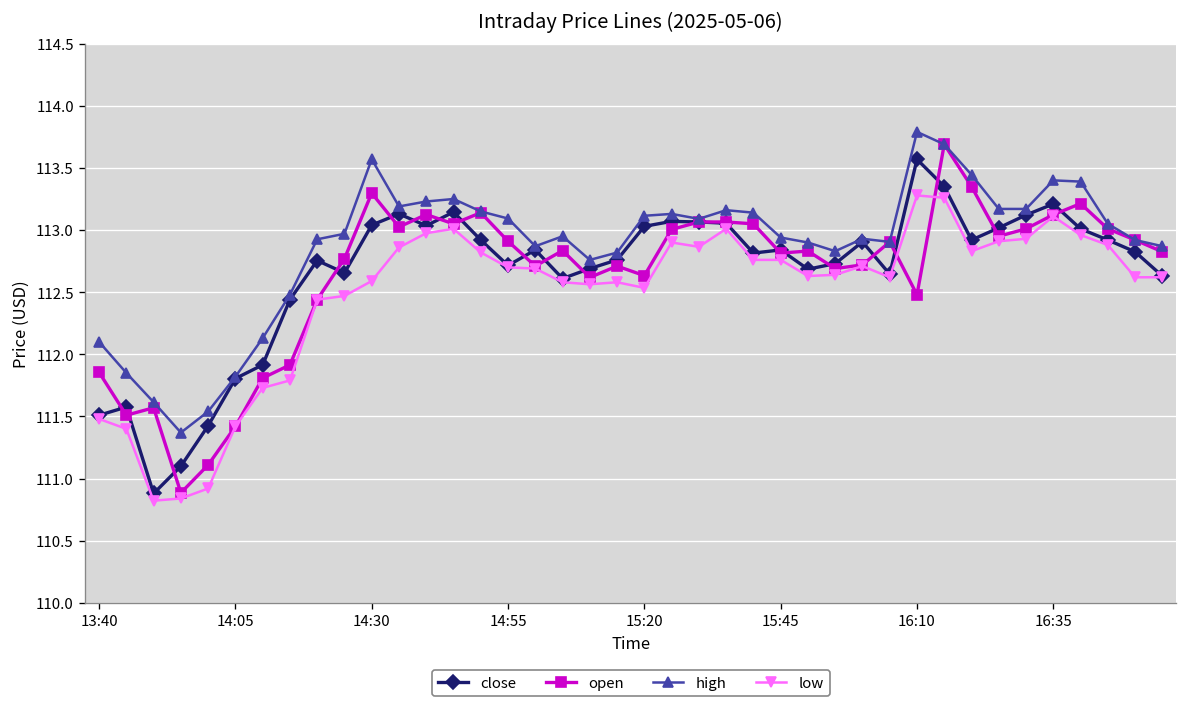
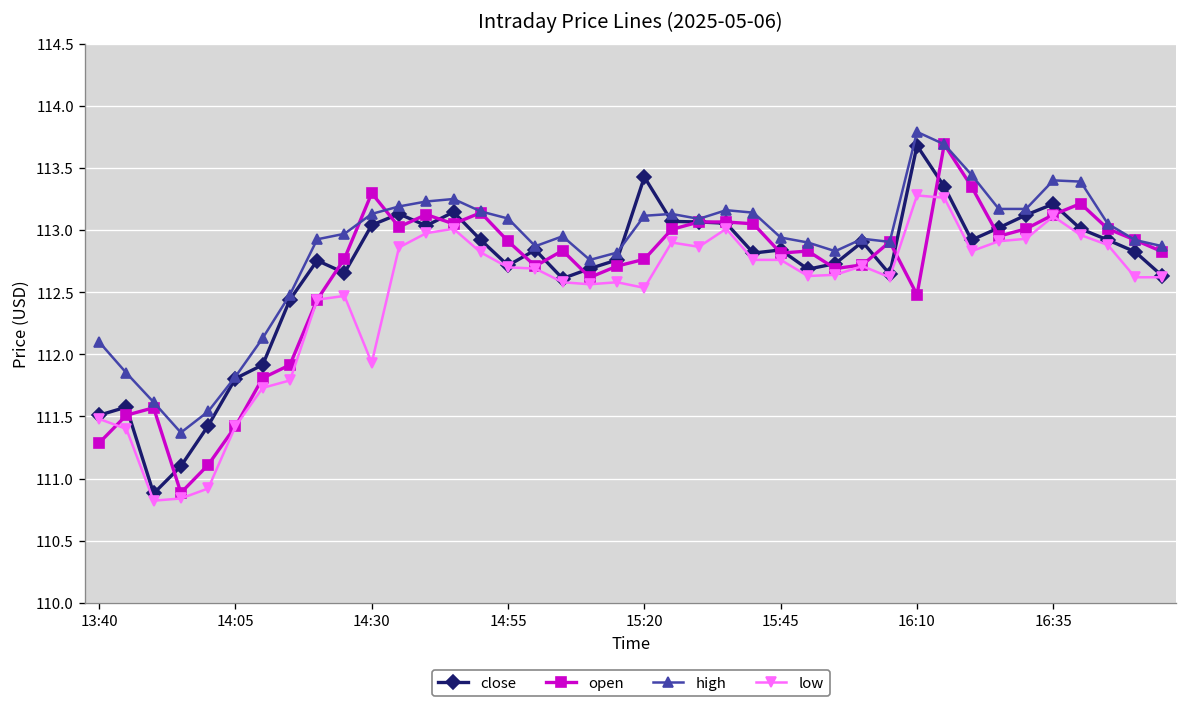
  {
    "close": {
      "13:40": 111.51,
      "14:30": 113.04,
-     "15:20": 113.03,
+     "15:20": 113.43,
      "15:45": 112.84,
-     "16:10": 113.57,
+     "16:10": 113.68,
      "16:35": 113.21
    },
    "open": {
-     "13:40": 111.86,
+     "13:40": 111.29,
      "14:30": 113.30,
      "14:55": 112.91,
-     "15:20": 112.63,
+     "15:20": 112.76,
      "15:45": 112.81,
      "16:10": 112.48
    },
    "high": {
      "13:40": 112.10,
-     "14:30": 113.57,
+     "14:30": 113.13,
      "14:55": 113.09,
      "15:20": 113.11,
      "15:45": 112.94,
      "16:10": 113.79,
      "16:35": 113.40
    },
    "low": {
      "13:40": 111.48,
-     "14:30": 112.59,
+     "14:30": 111.93,
      "15:20": 112.53,
      "15:45": 112.76,
      "16:10": 113.28
    }
  }
